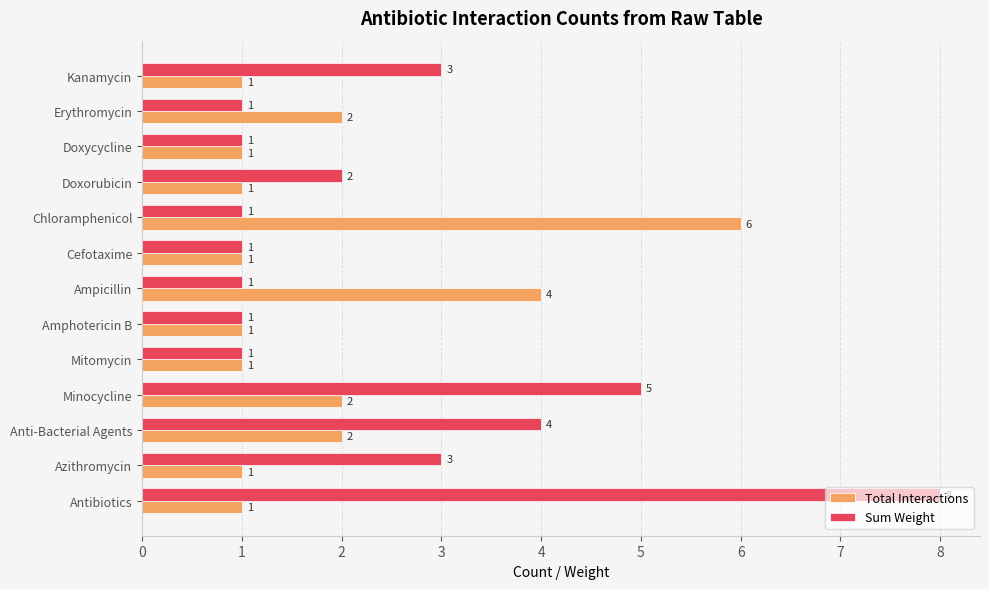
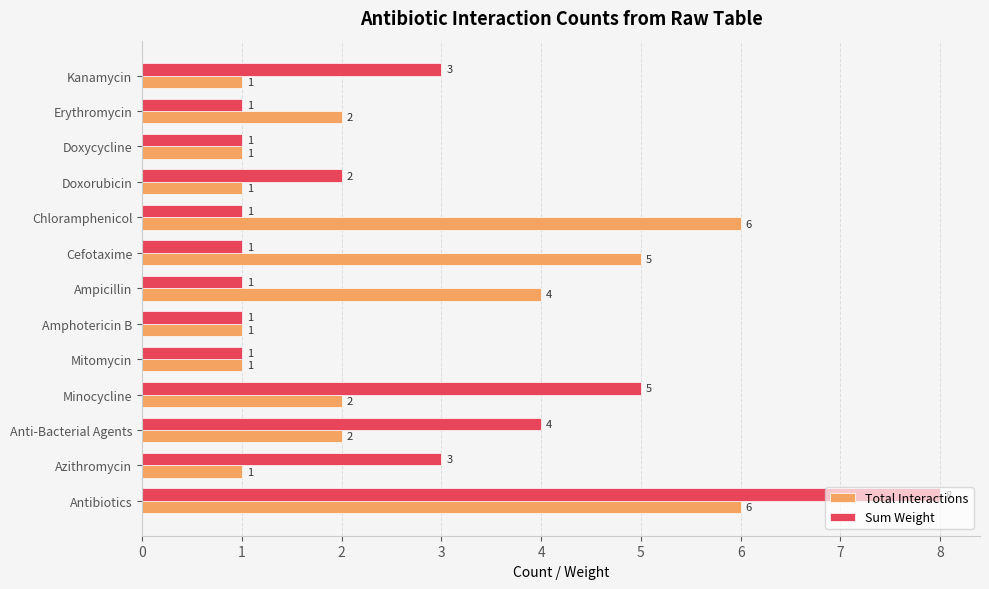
  {
    "Total Interactions": {
      "Kanamycin": 1,
      "Erythromycin": 2,
      "Doxycycline": 1,
      "Doxorubicin": 1,
      "Chloramphenicol": 6,
-     "Cefotaxime": 1,
+     "Cefotaxime": 5,
      "Ampicillin": 4,
      "Amphotericin B": 1,
      "Mitomycin": 1,
      "Minocycline": 2,
      "Anti-Bacterial Agents": 2,
      "Azithromycin": 1,
-     "Antibiotics": 1
+     "Antibiotics": 6
    },
    "Sum Weight": {
      "Kanamycin": 3,
      "Erythromycin": 1,
      "Doxycycline": 1,
      "Doxorubicin": 2,
      "Chloramphenicol": 1,
      "Cefotaxime": 1,
      "Ampicillin": 1,
      "Amphotericin B": 1,
      "Mitomycin": 1,
      "Minocycline": 5,
      "Anti-Bacterial Agents": 4,
      "Azithromycin": 3
    }
  }
